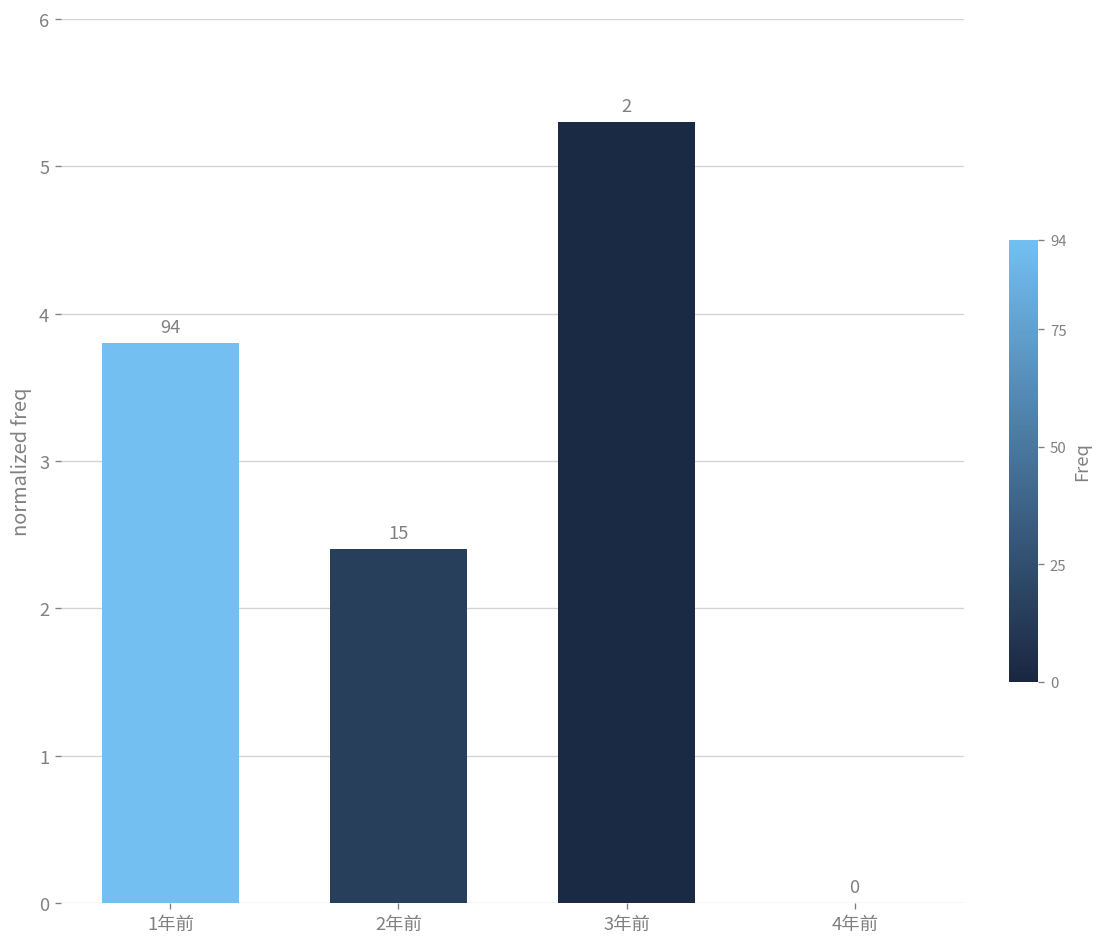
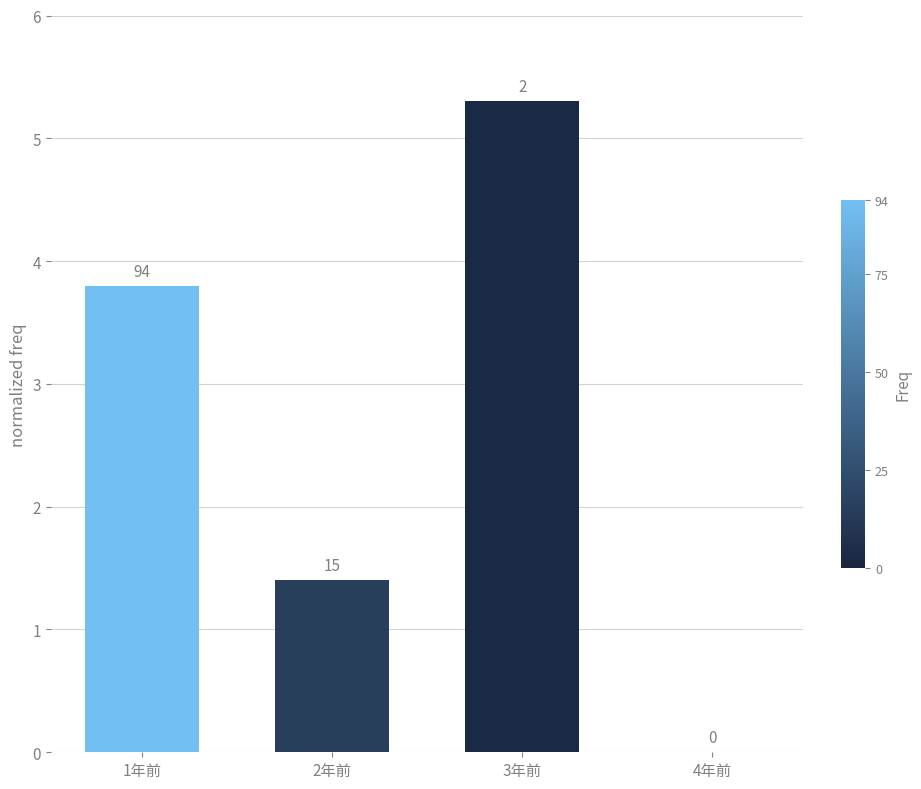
  {
-   "2年前": 2.4
+   "2年前": 1.4
  }
